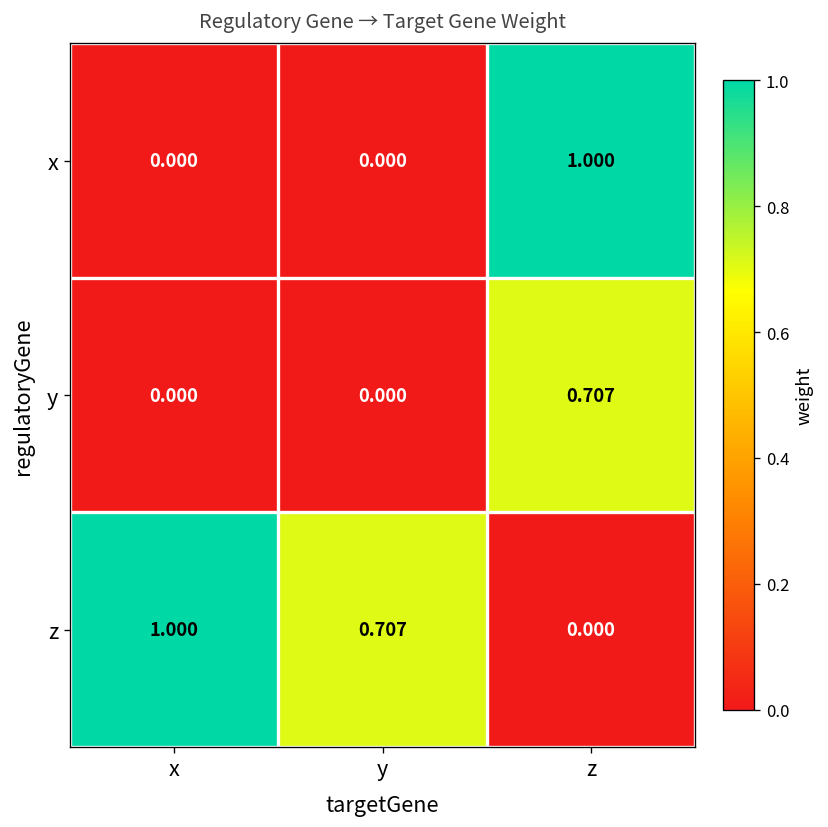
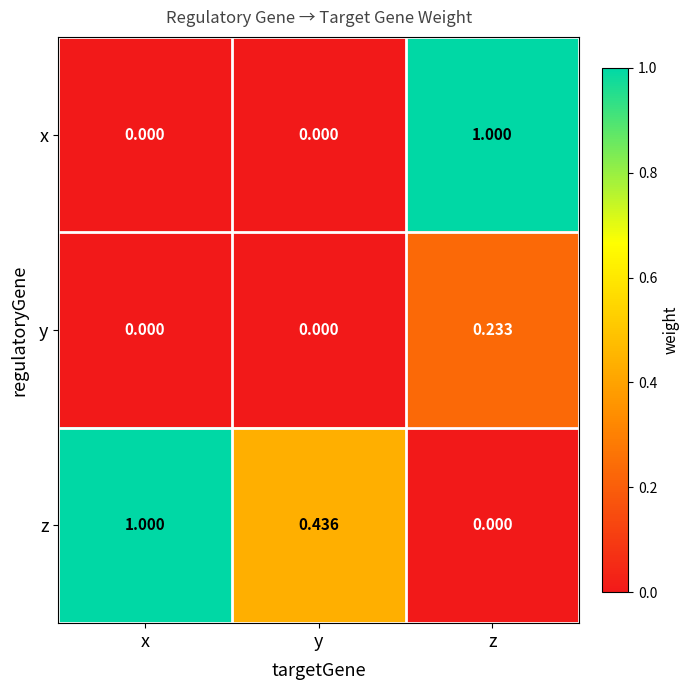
  {
    "x": {
      "x": 0.000,
      "y": 0.000,
      "z": 1.000
    },
    "y": {
      "x": 0.000,
      "y": 0.000,
-     "z": 0.707
+     "z": 0.233
    },
    "z": {
      "x": 1.000,
-     "y": 0.707,
+     "y": 0.436,
      "z": 0.000
    }
  }
